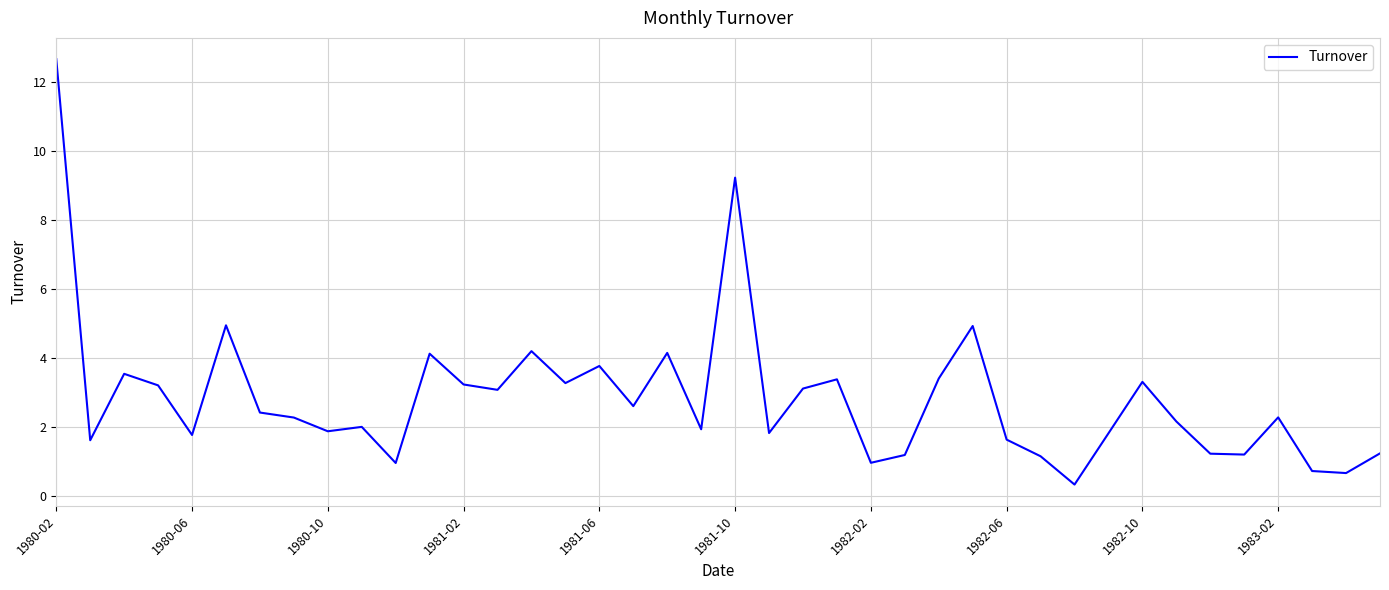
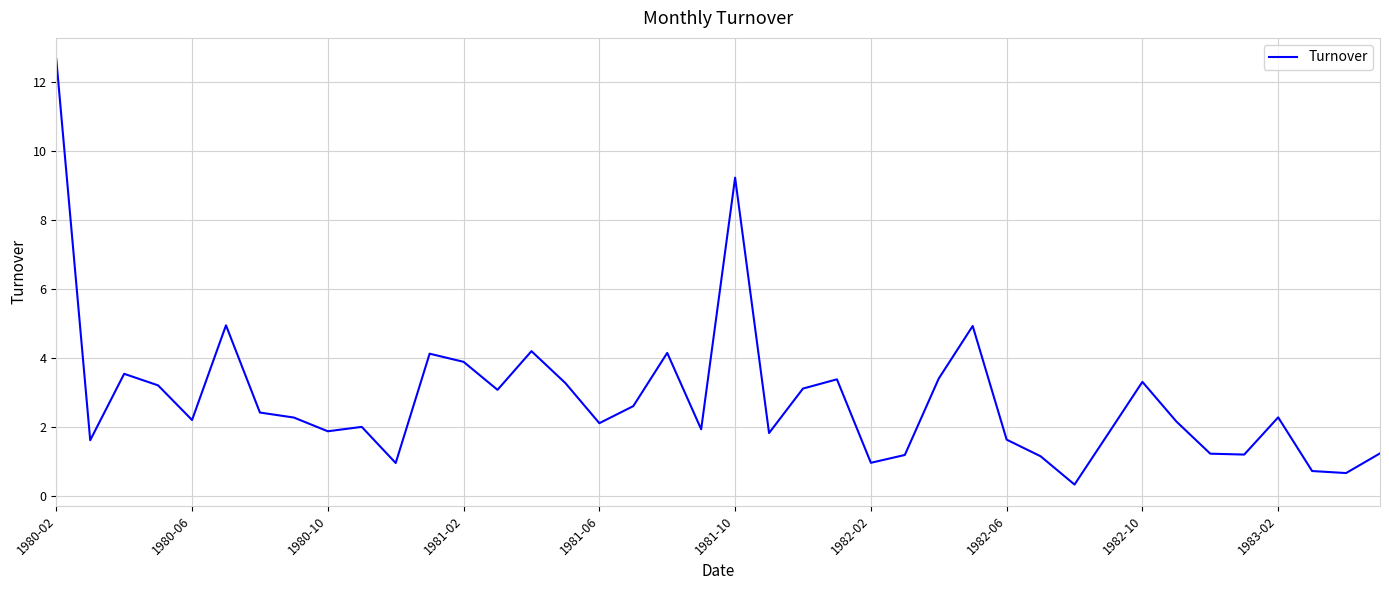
  {
    "1980-02": 12.7,
-   "1980-06": 1.8,
+   "1980-06": 2.2,
    "1980-10": 1.9,
-   "1981-02": 3.2,
-   "1981-06": 3.8,
+   "1981-02": 3.9,
+   "1981-06": 2.1,
    "1981-10": 9.2,
    "1982-02": 1.0,
    "1982-06": 1.6,
    "1982-10": 3.3,
    "1983-02": 2.3
  }
